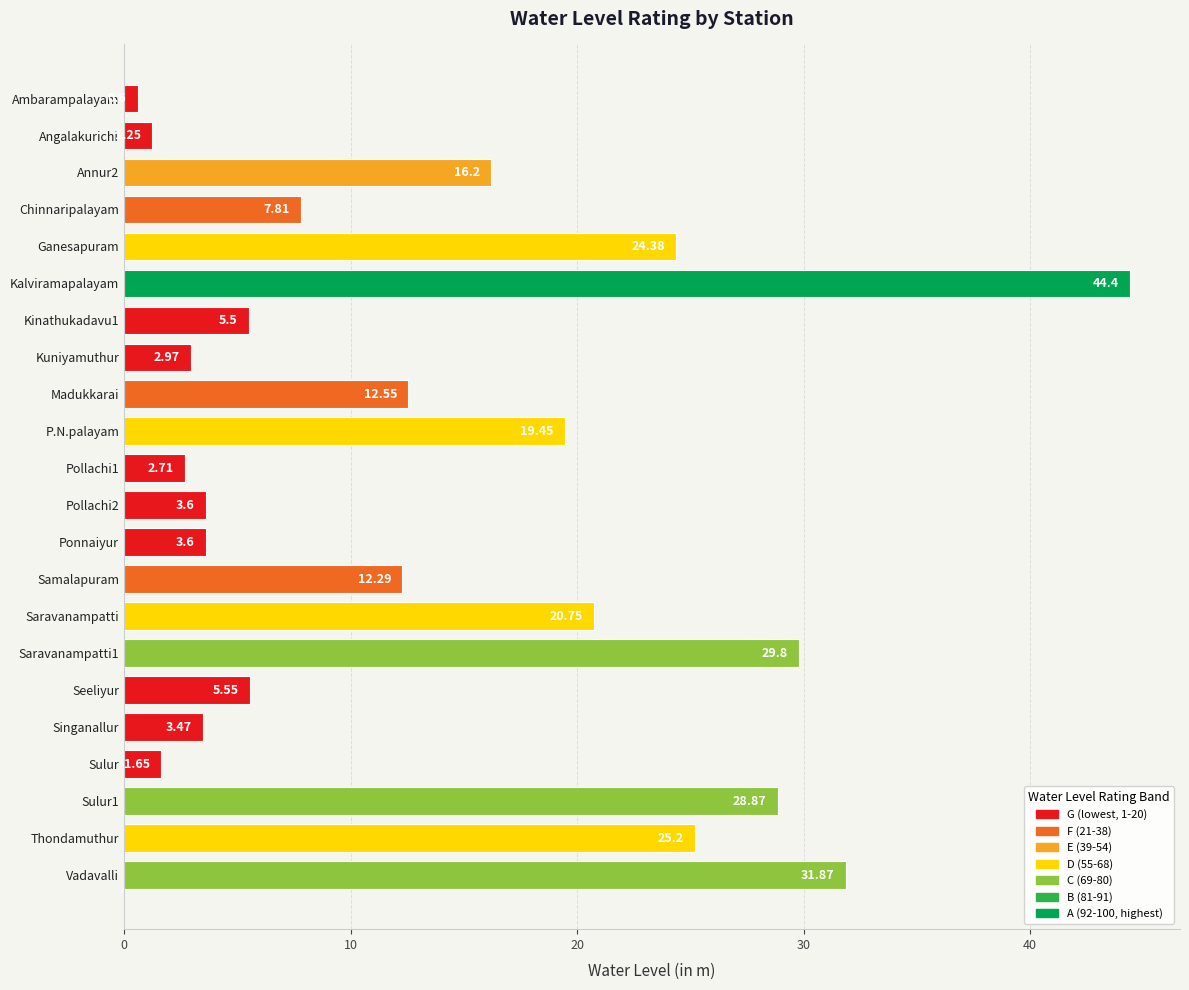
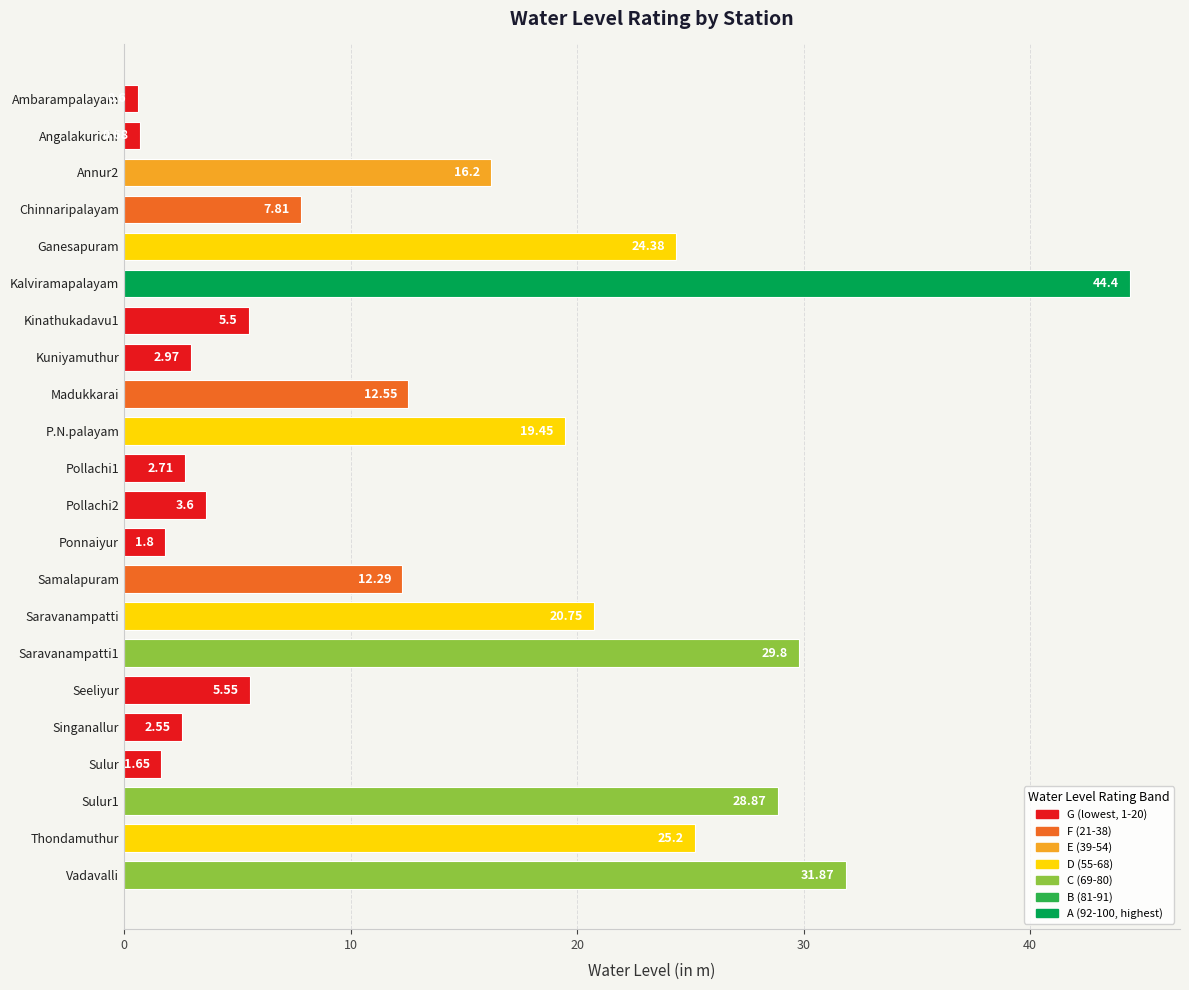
  {
-   "Angalakurichi": 1.3,
+   "Angalakurichi": 0.7,
    "Annur2": 16.2,
    "Chinnaripalayam": 7.81,
    "Ganesapuram": 24.38,
    "Kalviramapalayam": 44.4,
    "Kinathukadavu1": 5.5,
    "Kuniyamuthur": 2.97,
    "Madukkarai": 12.55,
    "P.N.palayam": 19.45,
    "Pollachi1": 2.71,
    "Pollachi2": 3.6,
-   "Ponnaiyur": 3.6,
+   "Ponnaiyur": 1.8,
    "Samalapuram": 12.29,
    "Saravanampatti": 20.75,
    "Saravanampatti1": 29.8,
    "Seeliyur": 5.55,
-   "Singanallur": 3.47,
+   "Singanallur": 2.55,
    "Sulur": 1.65,
    "Sulur1": 28.87,
    "Thondamuthur": 25.2,
    "Vadavalli": 31.87
  }
